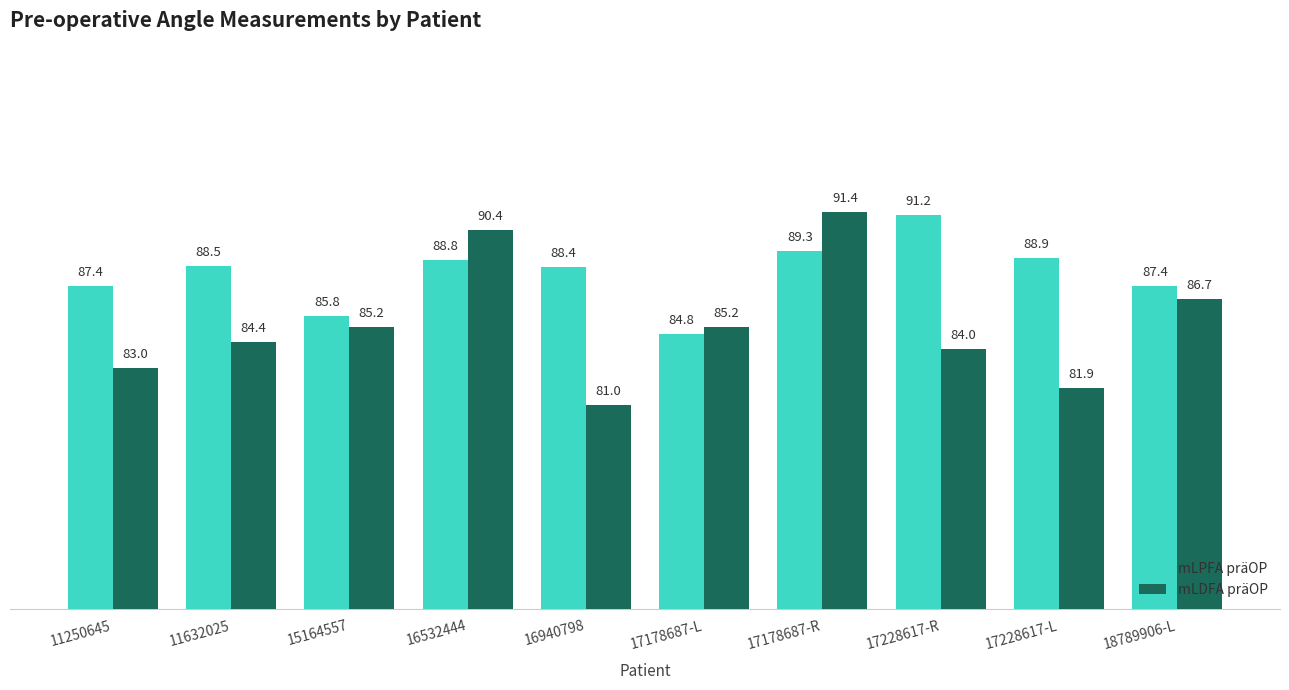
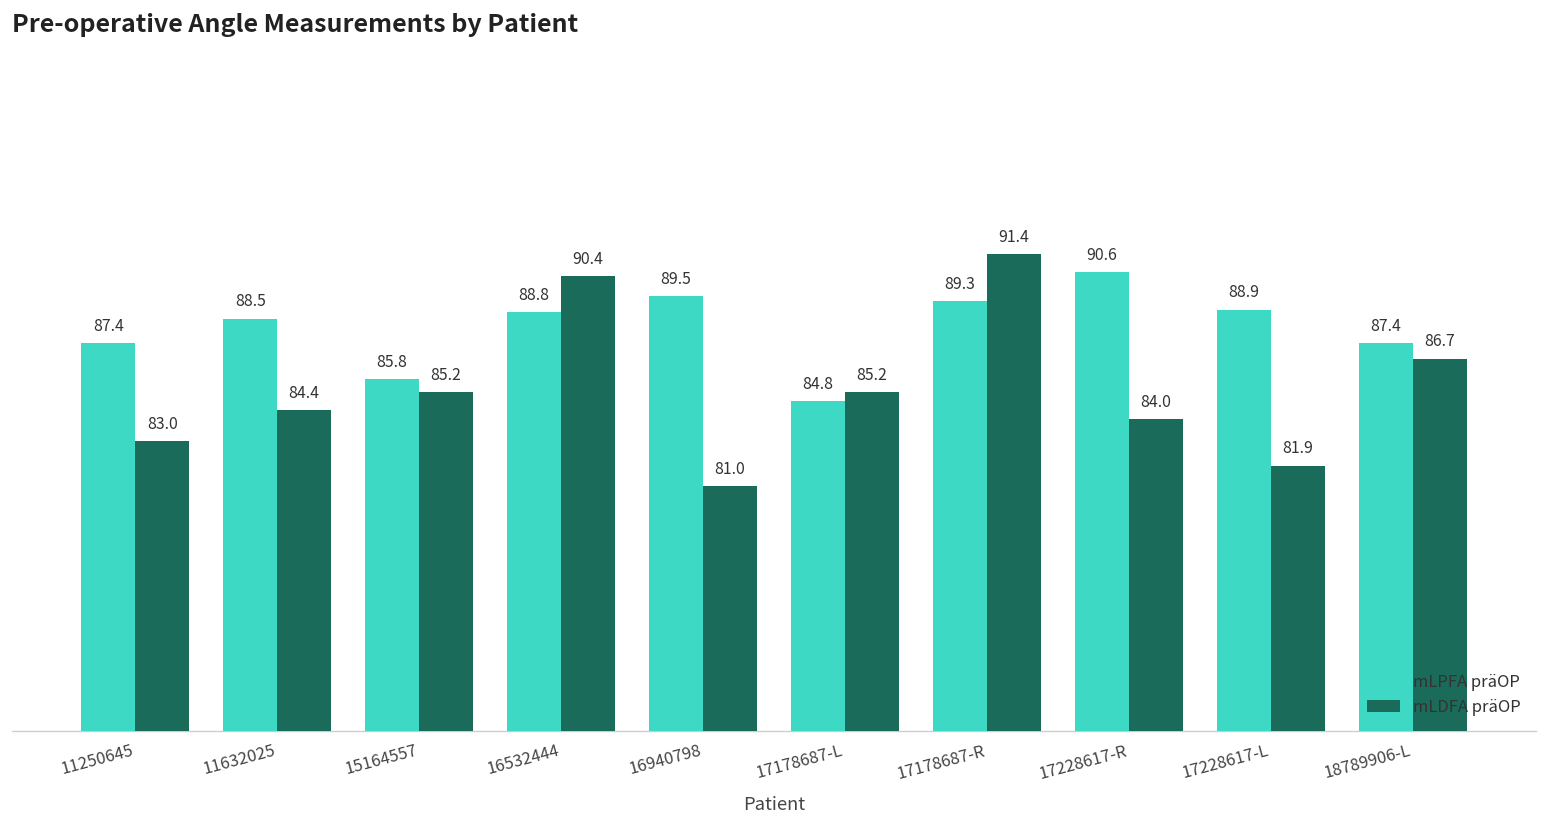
  {
    "mLPFA präOP": {
      "11250645": 87.4,
      "11632025": 88.5,
      "15164557": 85.8,
      "16532444": 88.8,
-     "16940798": 88.4,
+     "16940798": 89.5,
      "17178687-L": 84.8,
      "17178687-R": 89.3,
-     "17228617-R": 91.2,
+     "17228617-R": 90.6,
      "17228617-L": 88.9,
      "18789906-L": 87.4
    },
    "mLDFA präOP": {
      "11250645": 83.0,
      "11632025": 84.4,
      "15164557": 85.2,
      "16532444": 90.4,
      "16940798": 81.0,
      "17178687-L": 85.2,
      "17178687-R": 91.4,
      "17228617-R": 84.0,
      "17228617-L": 81.9,
      "18789906-L": 86.7
    }
  }
